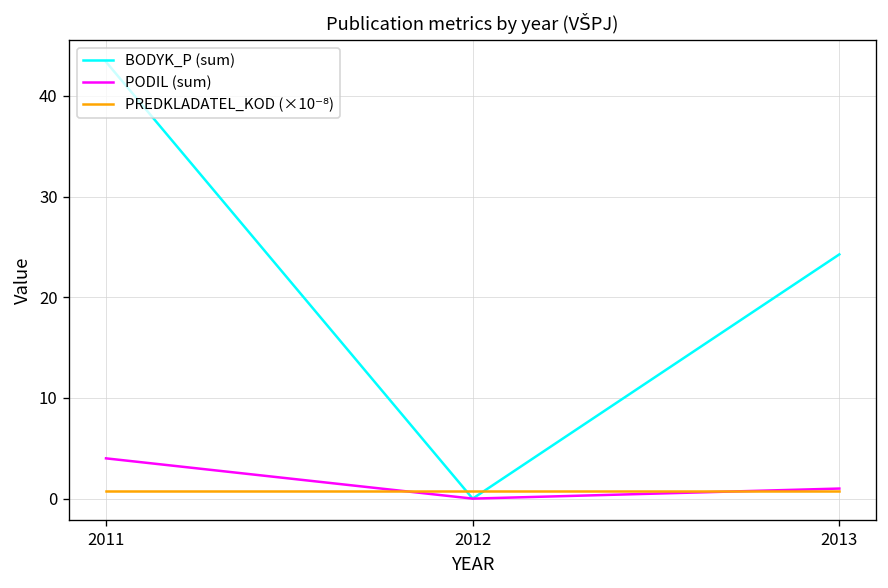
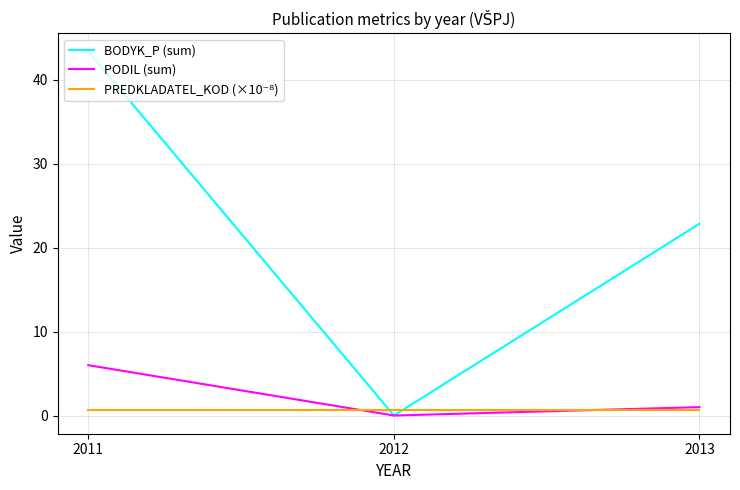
  {
    "BODYK_P (sum)": {
-     "2013": 24
+     "2013": 23
    },
    "PODIL (sum)": {
-     "2011": 4
+     "2011": 6
    },
    "PREDKLADATEL_KOD (×10⁻⁸)": {
      "2011": 1,
      "2012": 1
    }
  }
